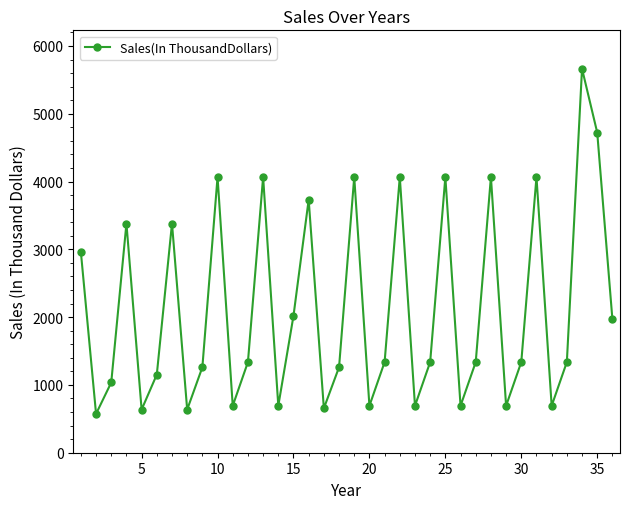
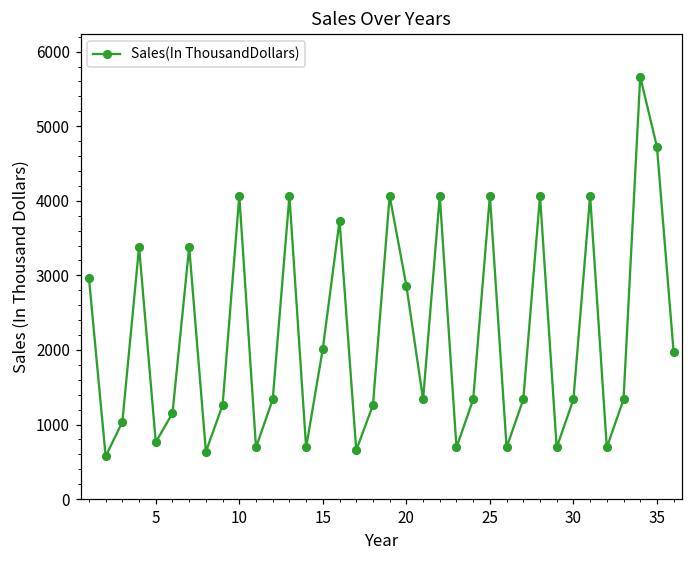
  {
-   "5": 600,
+   "5": 800,
    "10": 4100,
    "15": 2000,
-   "20": 700,
+   "20": 2900,
    "25": 4100,
    "30": 1300,
    "35": 4700
  }
